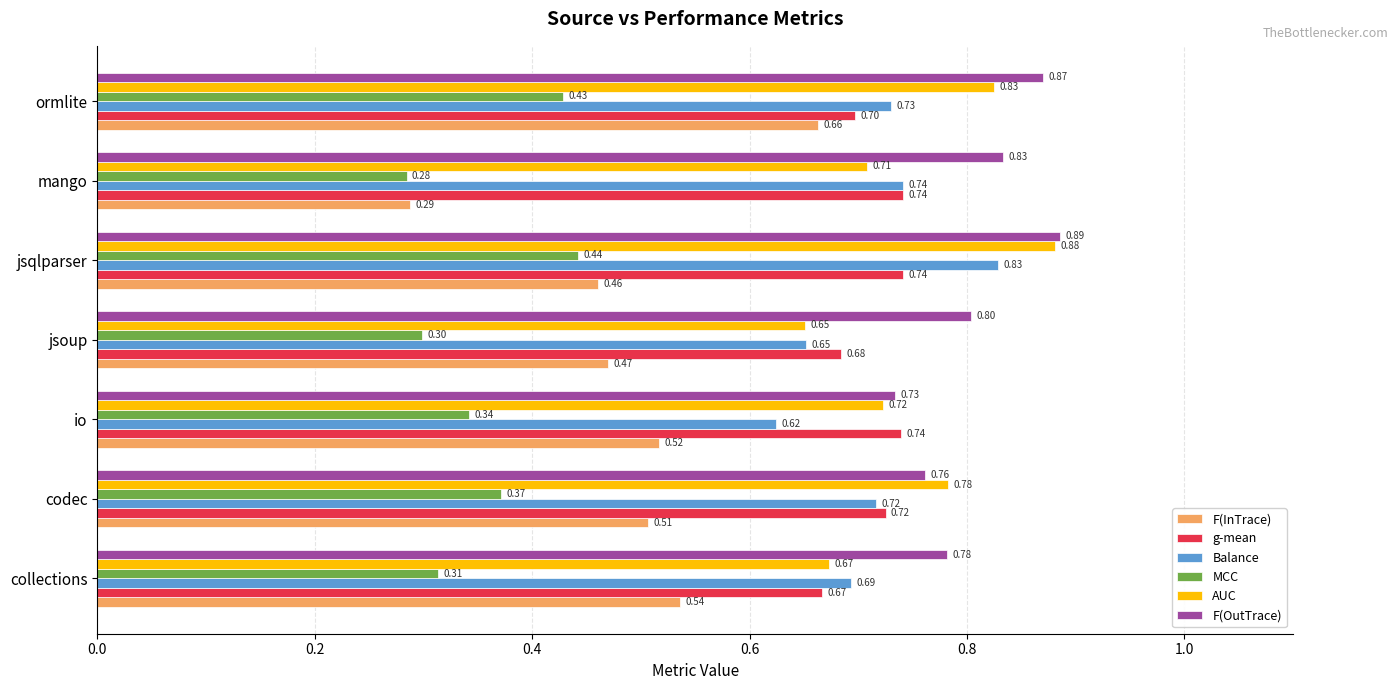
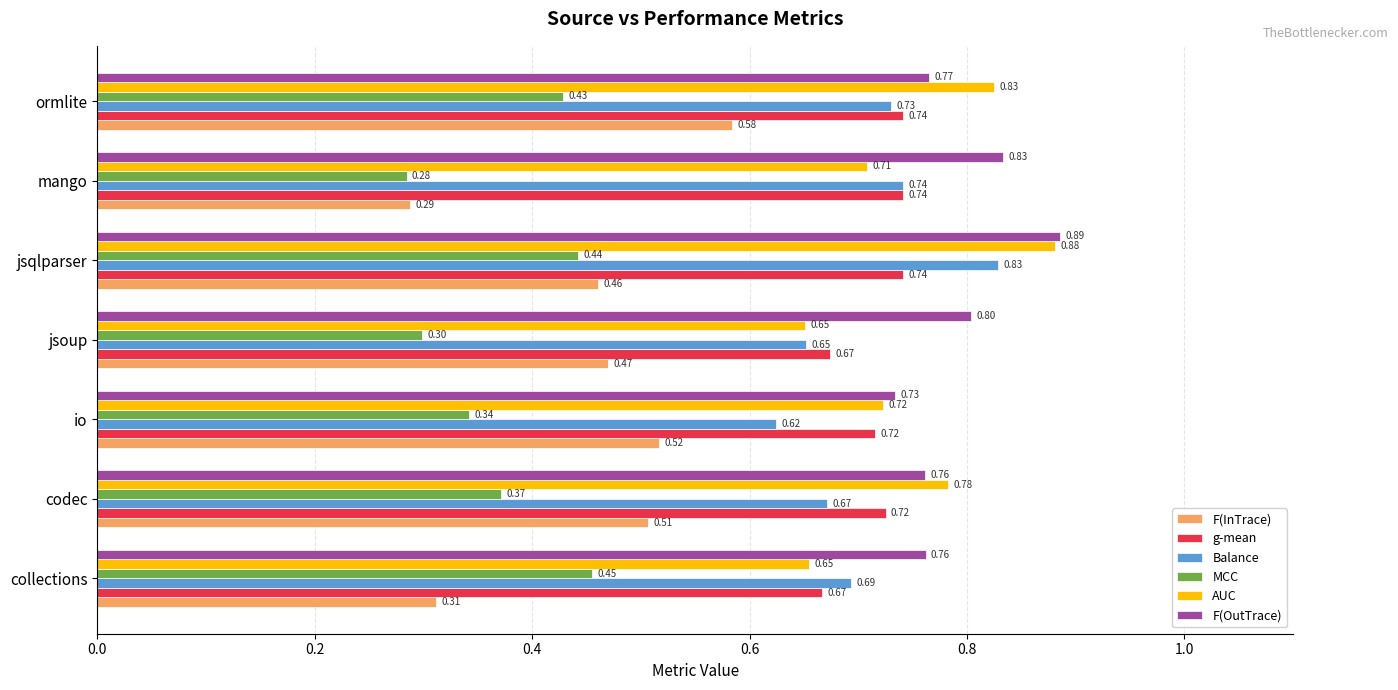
  {
    "F(InTrace)": {
-     "ormlite": 0.66,
+     "ormlite": 0.58,
      "mango": 0.29,
      "jsqlparser": 0.46,
      "jsoup": 0.47,
      "io": 0.52,
      "codec": 0.51,
-     "collections": 0.54
+     "collections": 0.31
    },
    "g-mean": {
-     "ormlite": 0.70,
+     "ormlite": 0.74,
      "mango": 0.74,
      "jsqlparser": 0.74,
-     "jsoup": 0.68,
-     "io": 0.74,
+     "jsoup": 0.67,
+     "io": 0.72,
      "codec": 0.72,
      "collections": 0.67
    },
    "Balance": {
      "ormlite": 0.73,
      "mango": 0.74,
      "jsqlparser": 0.83,
      "jsoup": 0.65,
      "io": 0.62,
-     "codec": 0.72,
+     "codec": 0.67,
      "collections": 0.69
    },
    "MCC": {
      "ormlite": 0.43,
      "mango": 0.28,
      "jsqlparser": 0.44,
      "jsoup": 0.30,
      "io": 0.34,
      "codec": 0.37,
-     "collections": 0.31
+     "collections": 0.45
    },
    "AUC": {
      "ormlite": 0.83,
      "mango": 0.71,
      "jsqlparser": 0.88,
      "jsoup": 0.65,
      "io": 0.72,
      "codec": 0.78,
-     "collections": 0.67
+     "collections": 0.65
    },
    "F(OutTrace)": {
-     "ormlite": 0.87,
+     "ormlite": 0.77,
      "mango": 0.83,
      "jsqlparser": 0.89,
      "jsoup": 0.80,
      "io": 0.73,
      "codec": 0.76,
-     "collections": 0.78
+     "collections": 0.76
    }
  }
